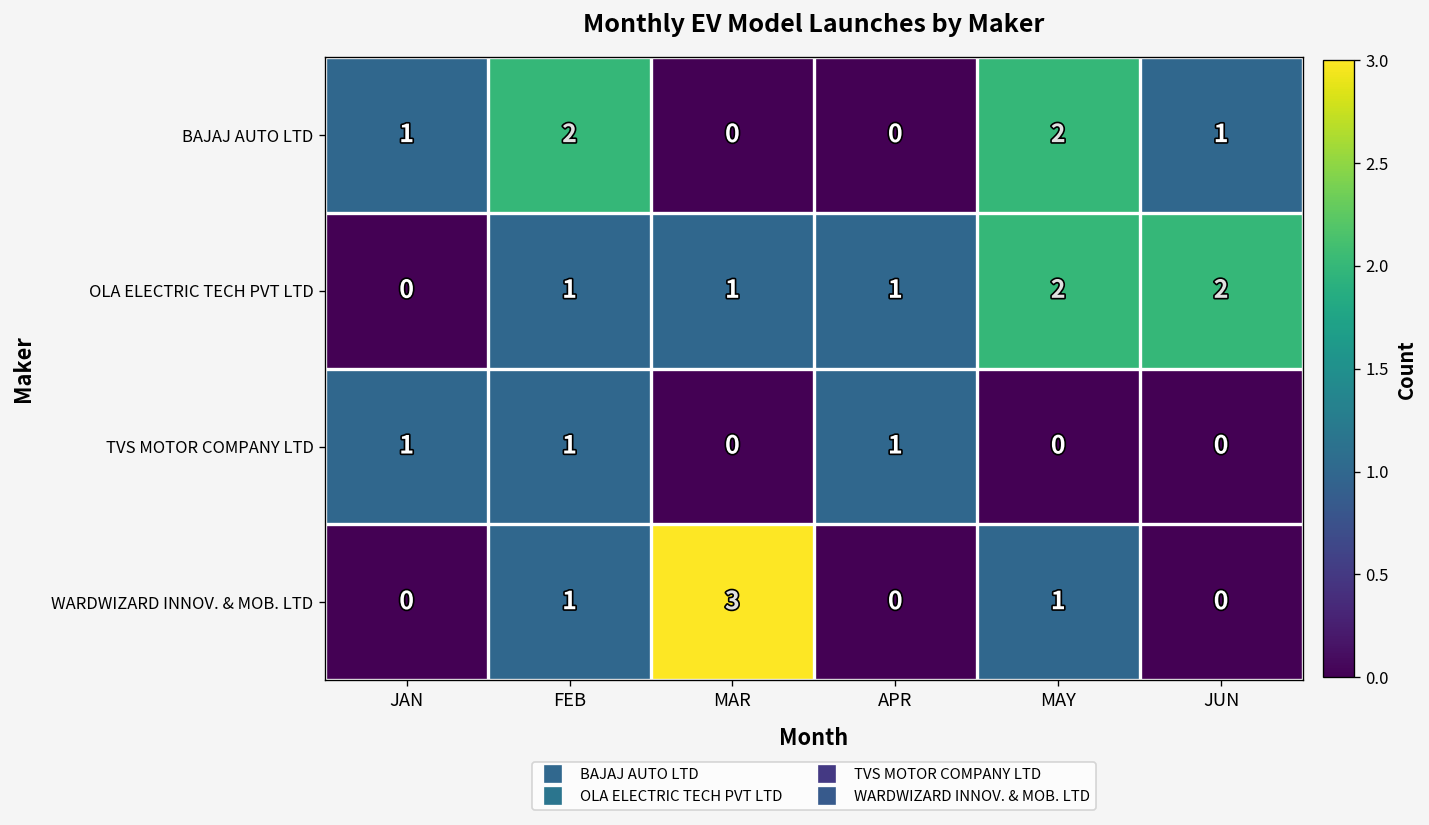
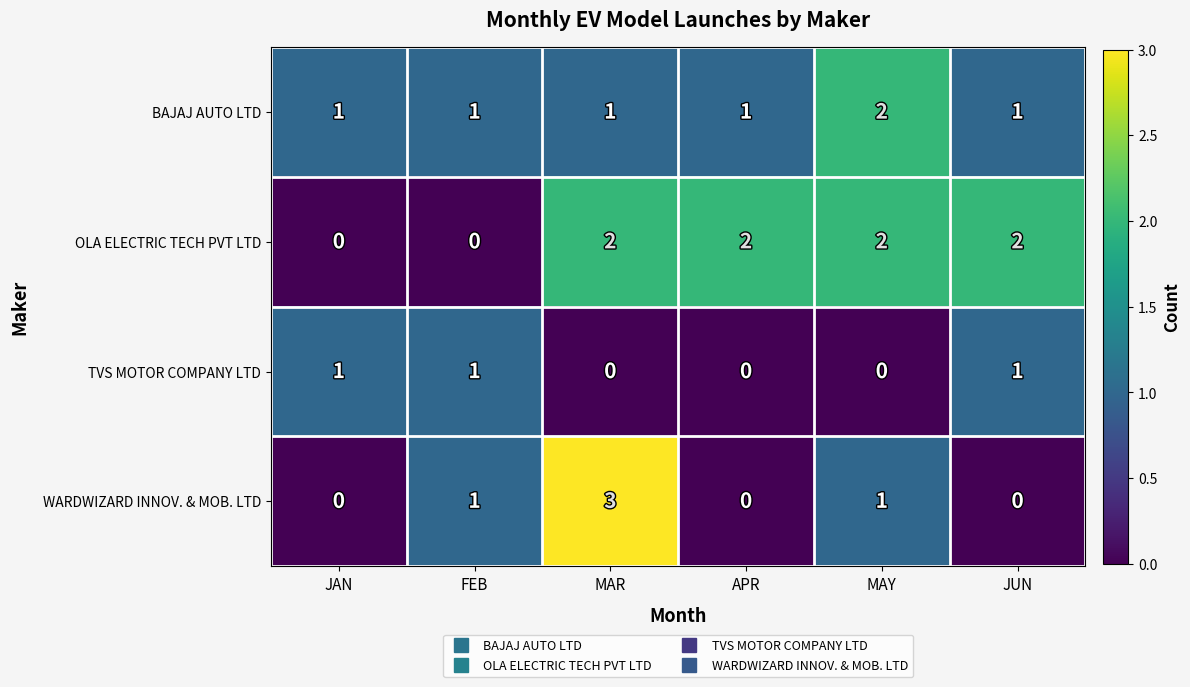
  {
    "BAJAJ AUTO LTD": {
      "JAN": 1,
-     "FEB": 2,
-     "MAR": 0,
-     "APR": 0,
+     "FEB": 1,
+     "MAR": 1,
+     "APR": 1,
      "MAY": 2,
      "JUN": 1
    },
    "OLA ELECTRIC TECH PVT LTD": {
      "JAN": 0,
-     "FEB": 1,
-     "MAR": 1,
-     "APR": 1,
+     "FEB": 0,
+     "MAR": 2,
+     "APR": 2,
      "MAY": 2,
      "JUN": 2
    },
    "TVS MOTOR COMPANY LTD": {
      "JAN": 1,
      "FEB": 1,
      "MAR": 0,
-     "APR": 1,
+     "APR": 0,
      "MAY": 0,
-     "JUN": 0
+     "JUN": 1
    },
    "WARDWIZARD INNOV. & MOB. LTD": {
      "JAN": 0,
      "FEB": 1,
      "MAR": 3,
      "APR": 0,
      "MAY": 1,
      "JUN": 0
    }
  }
